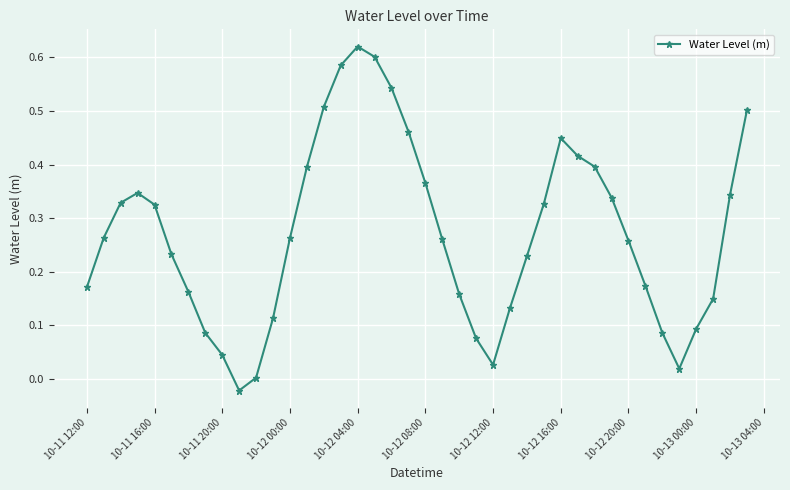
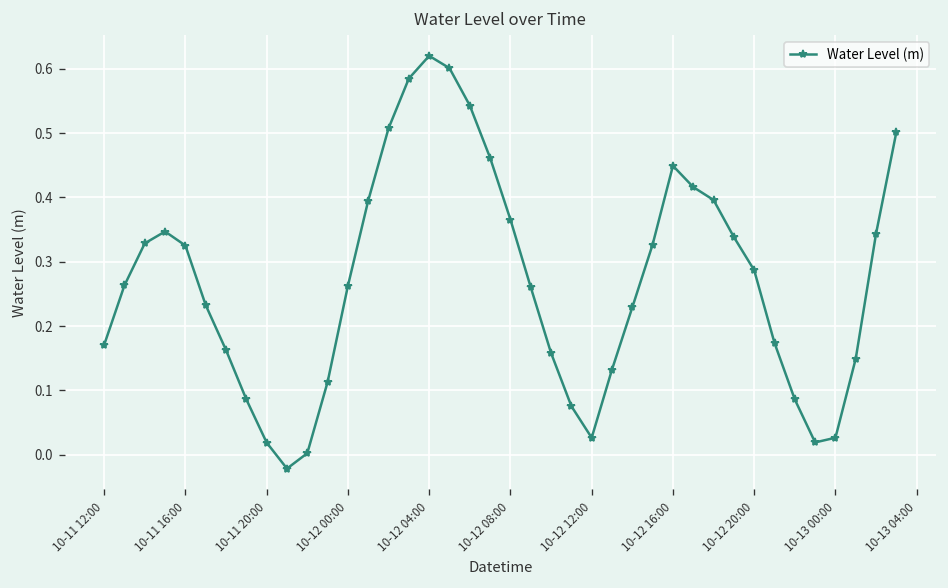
  {
    "10-11 12:00": 0.17,
    "10-11 16:00": 0.33,
-   "10-11 20:00": 0.04,
+   "10-11 20:00": 0.02,
    "10-12 00:00": 0.26,
    "10-12 04:00": 0.62,
    "10-12 08:00": 0.37,
    "10-12 12:00": 0.03,
    "10-12 16:00": 0.45,
-   "10-12 20:00": 0.26,
-   "10-13 00:00": 0.09
+   "10-12 20:00": 0.29,
+   "10-13 00:00": 0.03
  }
